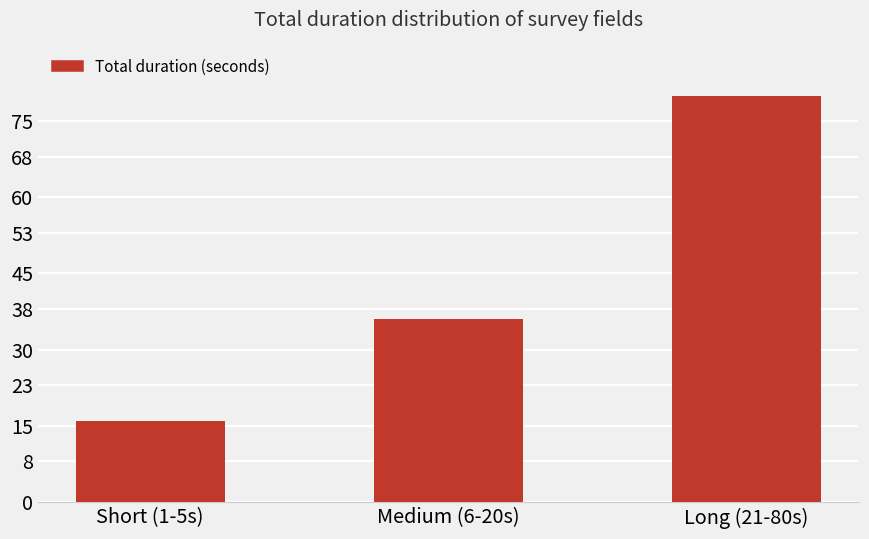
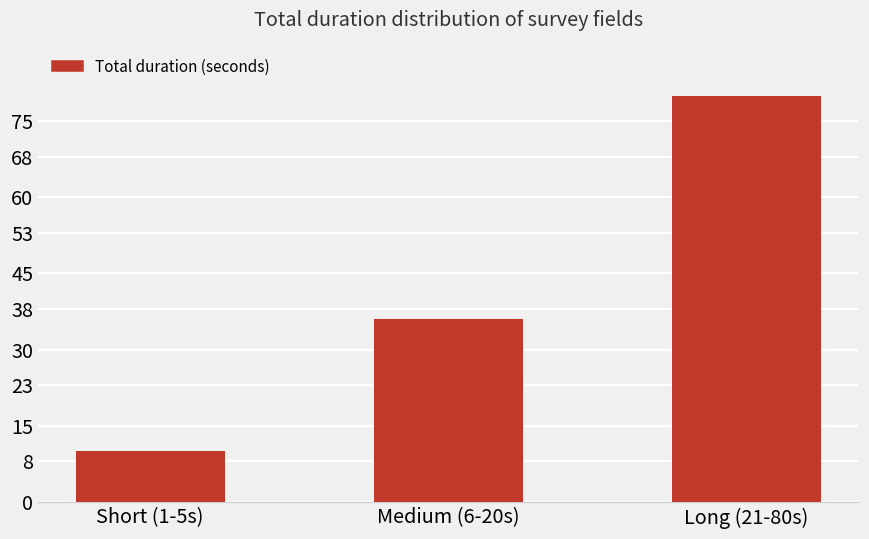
  {
-   "Short (1-5s)": 16,
+   "Short (1-5s)": 10,
    "Medium (6-20s)": 36,
    "Long (21-80s)": 80
  }
